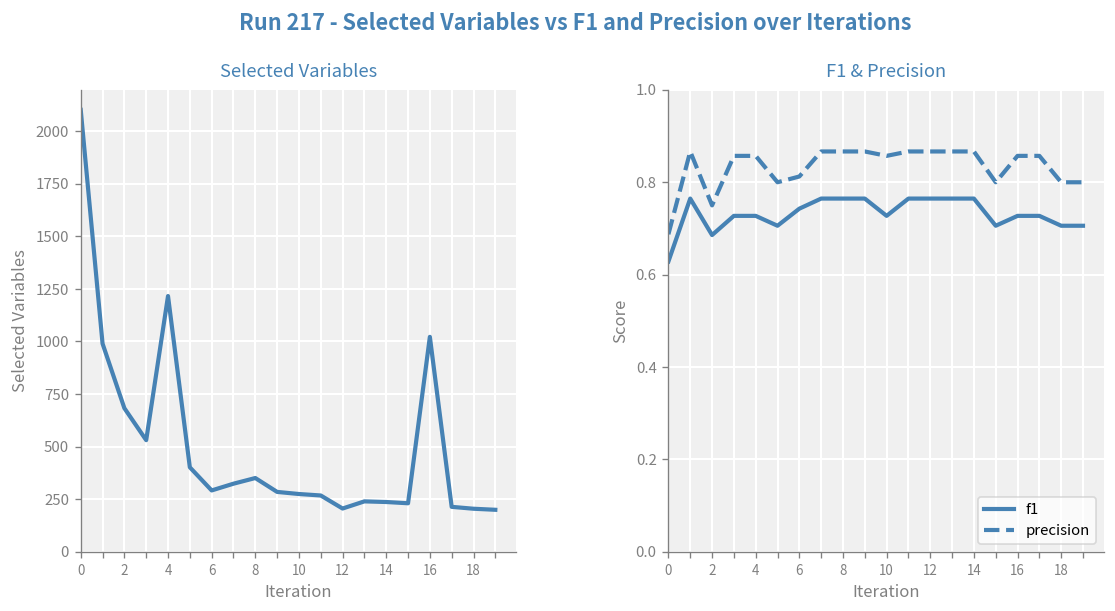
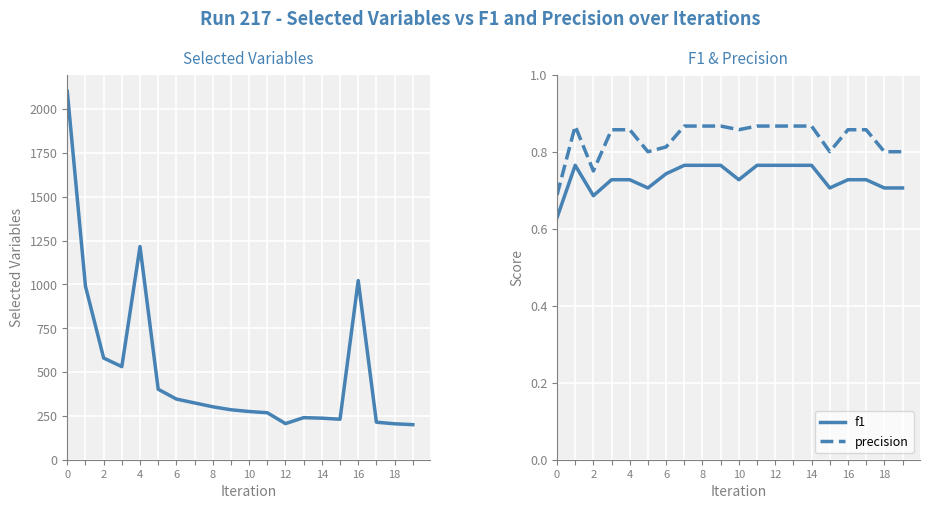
  {
    "Selected Variables": {
      "0": 2100,
-     "2": 680,
+     "2": 580,
      "4": 1220,
-     "6": 290,
-     "8": 350,
+     "6": 350,
+     "8": 300,
      "10": 280,
      "12": 210,
      "14": 240,
      "16": 1020,
      "18": 210
    }
  }
